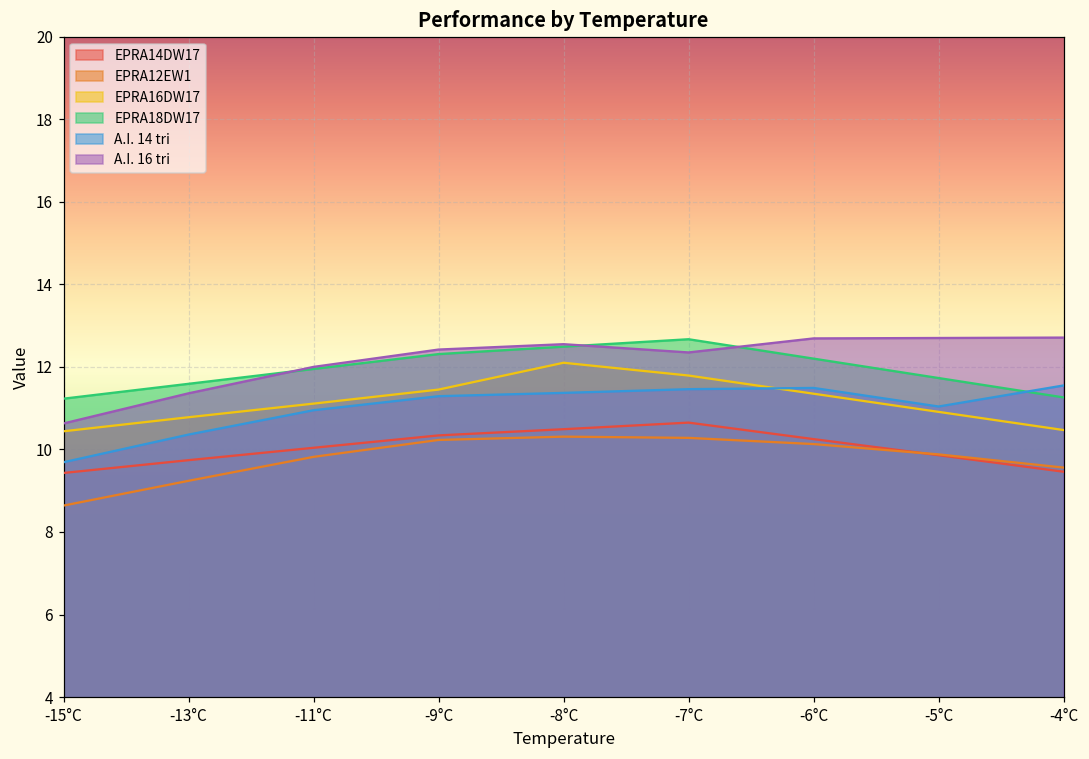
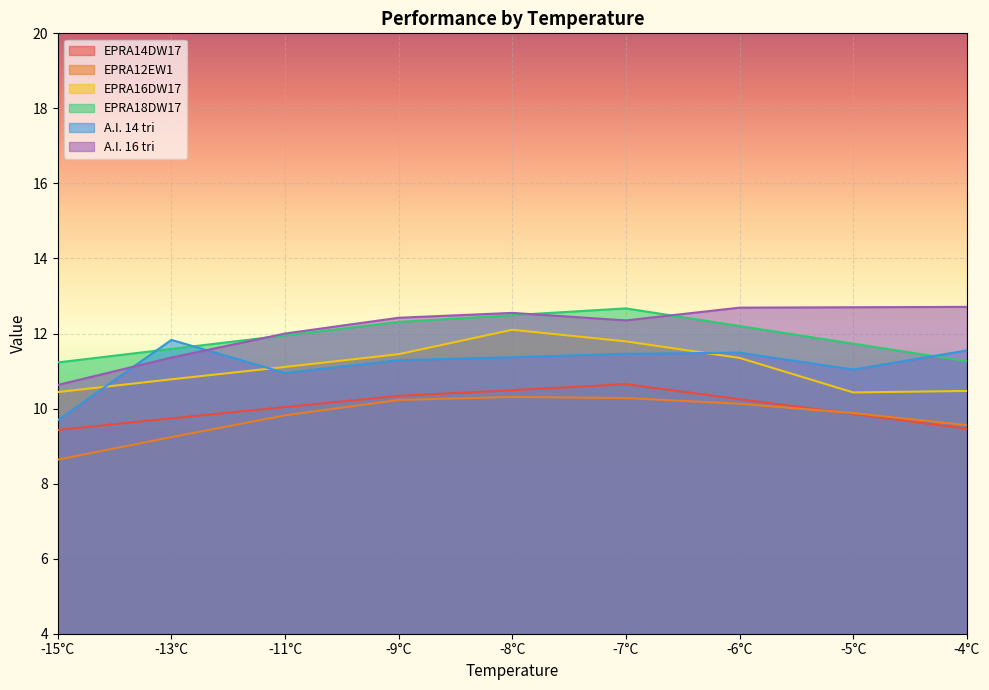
  {
    "EPRA16DW17": {
      "-15°C": 10.4,
      "-13°C": 10.8,
      "-11°C": 11.1,
      "-9°C": 11.5,
      "-8°C": 12.1,
      "-7°C": 11.8,
      "-6°C": 11.4,
-     "-5°C": 10.9,
+     "-5°C": 10.4,
      "-4°C": 10.5
    },
    "EPRA18DW17": {
      "-15°C": 11.2,
      "-13°C": 11.6,
      "-9°C": 12.3,
      "-7°C": 12.7,
      "-6°C": 12.2,
      "-5°C": 11.7,
      "-4°C": 11.3
    },
    "A.I. 14 tri": {
      "-15°C": 9.7,
-     "-13°C": 10.4,
+     "-13°C": 11.8,
      "-11°C": 11.0,
      "-9°C": 11.3,
      "-8°C": 11.4,
      "-7°C": 11.5,
      "-6°C": 11.5,
      "-5°C": 11.0,
      "-4°C": 11.6
    },
    "A.I. 16 tri": {
      "-15°C": 10.6,
      "-13°C": 11.4,
      "-9°C": 12.4,
      "-7°C": 12.4,
      "-6°C": 12.7,
      "-5°C": 12.7,
      "-4°C": 12.7
    }
  }
